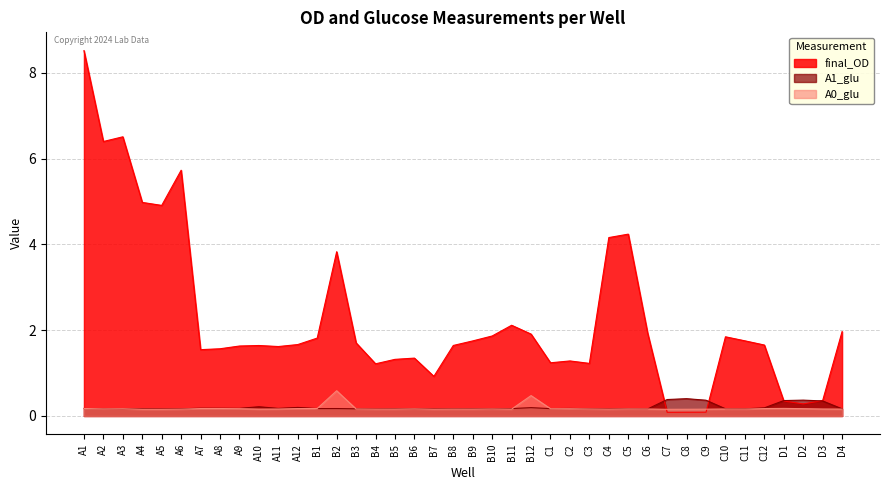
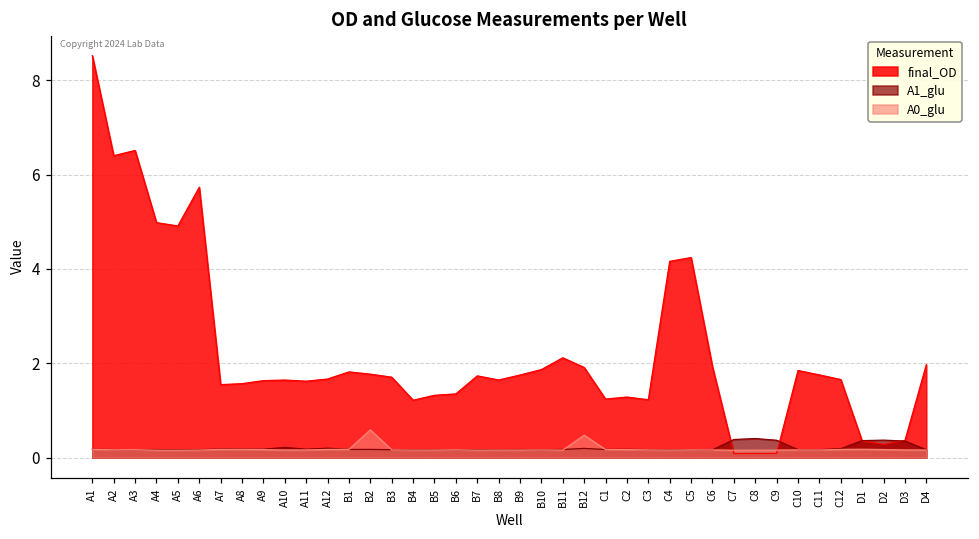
  {
    "final_OD": {
      "A2": 6.4,
      "A3": 6.5,
      "A4": 5.0,
      "A5": 4.9,
      "A6": 5.7,
      "A7": 1.5,
      "A8": 1.6,
      "A9": 1.6,
      "A10": 1.6,
      "A11": 1.6,
      "A12": 1.7,
      "B1": 1.8,
-     "B2": 3.8,
+     "B2": 1.8,
      "B3": 1.7,
      "B4": 1.2,
      "B5": 1.3,
      "B6": 1.3,
-     "B7": 0.9,
+     "B7": 1.7,
      "B8": 1.6,
      "B9": 1.8,
      "B10": 1.9,
      "B11": 2.1,
      "B12": 1.9,
      "C1": 1.2,
      "C2": 1.3,
      "C3": 1.2,
      "C4": 4.2,
      "C5": 4.2,
      "C6": 1.9,
      "C7": 0.1,
      "C8": 0.1,
      "C9": 0.1,
      "C10": 1.8,
      "C11": 1.8,
      "C12": 1.7,
      "D2": 0.3,
      "D4": 2.0
    },
    "A1_glu": {
      "B2": 0.2,
      "B12": 0.2,
      "C7": 0.4,
      "C8": 0.4,
      "C9": 0.4,
      "D2": 0.4
    },
    "A0_glu": {
      "B2": 0.6,
      "B12": 0.5,
      "C7": 0.2,
      "C8": 0.2,
      "C9": 0.2,
      "D1": 0.2,
      "D2": 0.2,
      "D3": 0.2
    }
  }
